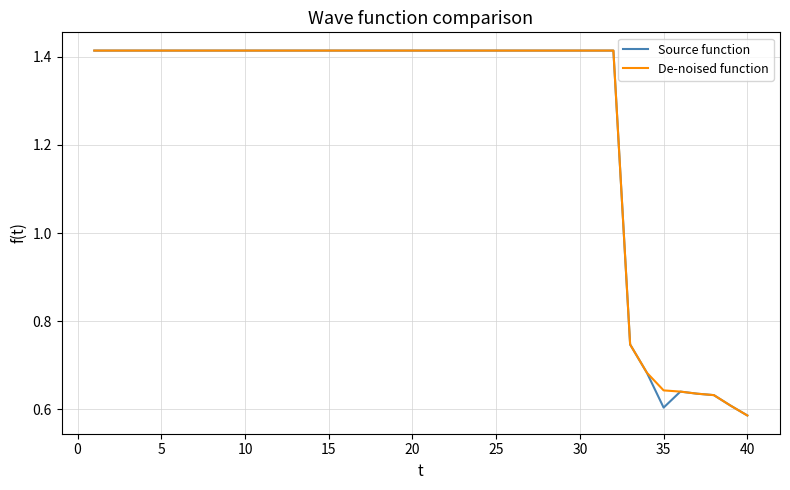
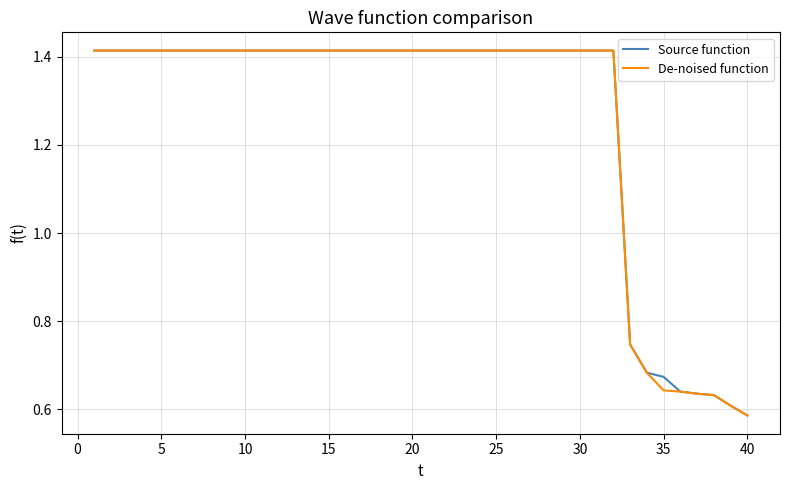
  {
    "Source function": {
-     "35": 0.60
+     "35": 0.67
    },
    "De-noised function": {
      "35": 0.64
    }
  }
